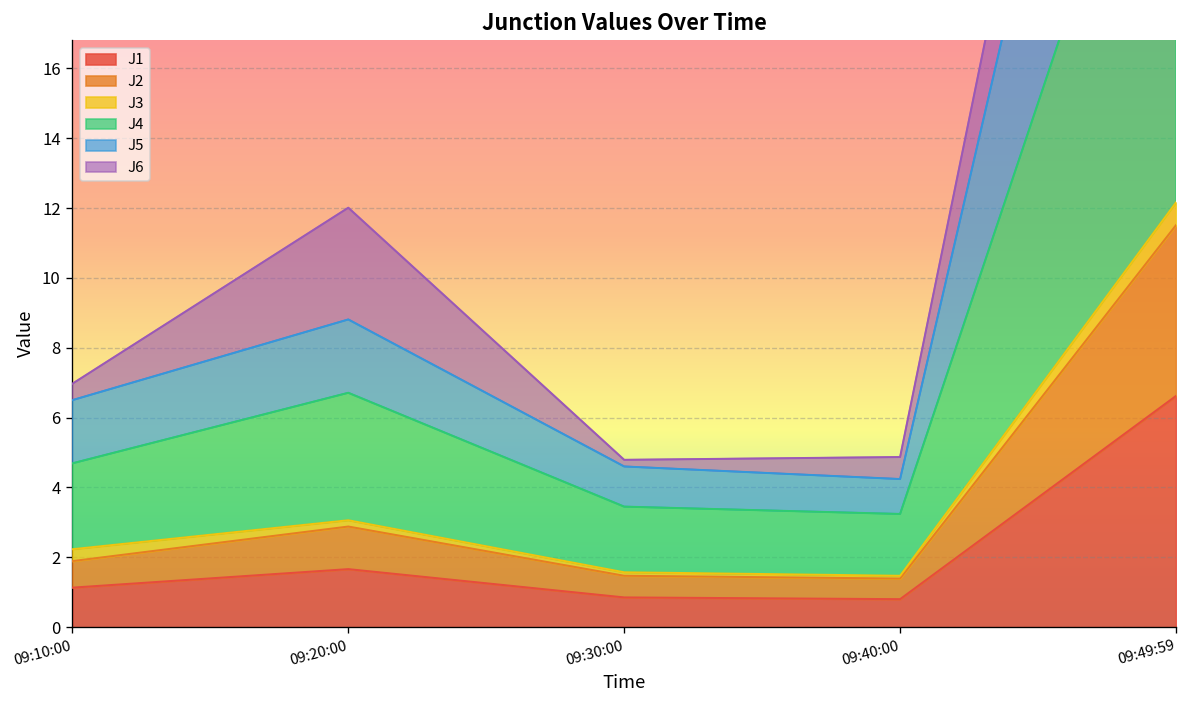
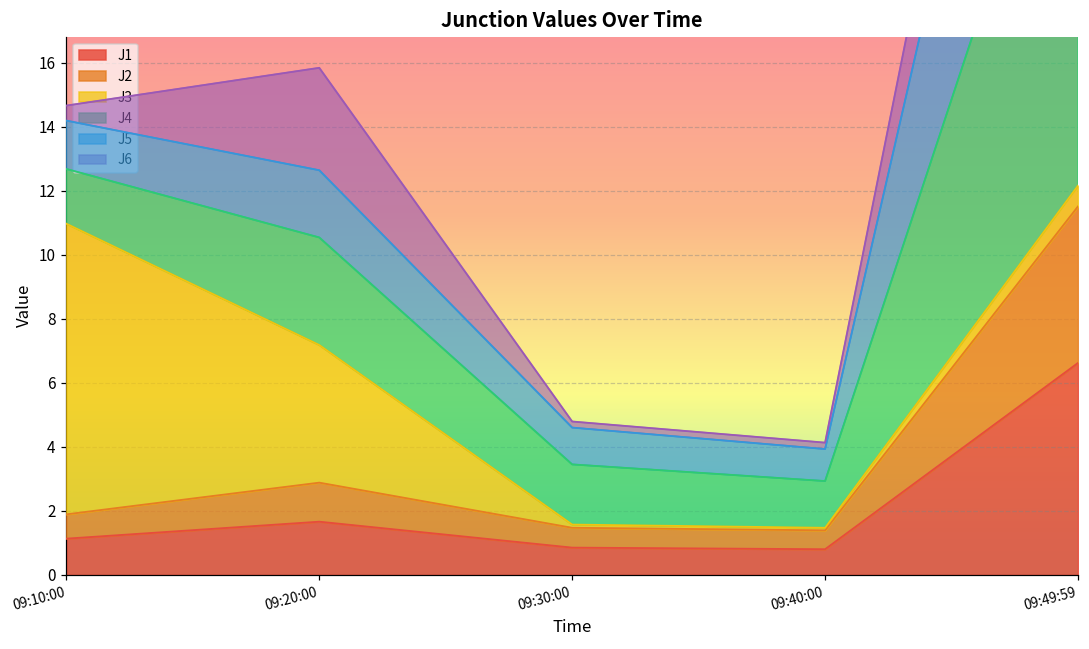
  {
    "J3": {
-     "09:10:00": 0.3,
-     "09:20:00": 0.2,
+     "09:10:00": 9.1,
+     "09:20:00": 4.3,
      "09:30:00": 0.1,
      "09:49:59": 0.7
    },
    "J4": {
-     "09:10:00": 2.5,
-     "09:20:00": 3.7,
+     "09:10:00": 1.7,
+     "09:20:00": 3.4,
      "09:30:00": 1.9,
-     "09:40:00": 1.8
+     "09:40:00": 1.5
    },
    "J5": {
-     "09:10:00": 1.8,
+     "09:10:00": 1.5,
      "09:20:00": 2.1,
      "09:30:00": 1.1,
      "09:40:00": 1.0
    },
    "J6": {
      "09:10:00": 0.5,
      "09:20:00": 3.2,
      "09:30:00": 0.2,
-     "09:40:00": 0.6
+     "09:40:00": 0.2
    }
  }
